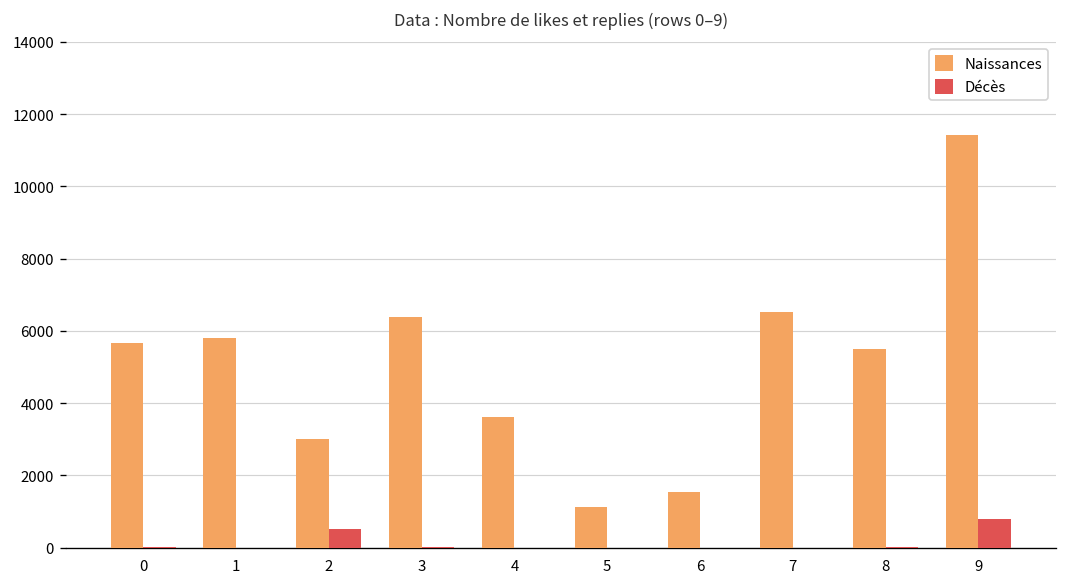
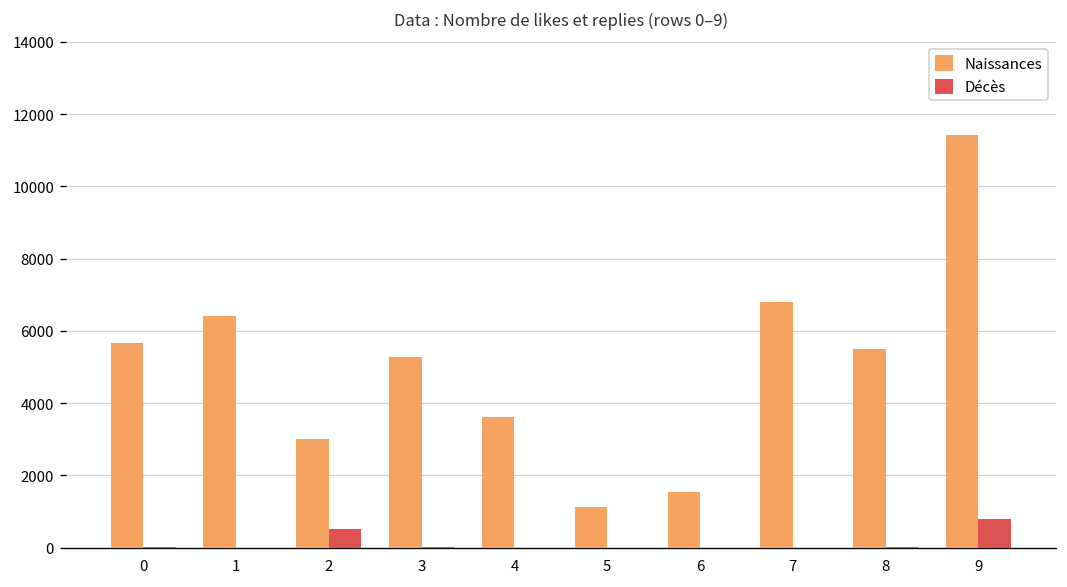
  {
    "Naissances": {
      "0": 5700,
-     "1": 5800,
+     "1": 6400,
      "2": 3000,
-     "3": 6400,
+     "3": 5300,
      "4": 3600,
      "5": 1100,
      "6": 1600,
-     "7": 6500,
+     "7": 6800,
      "8": 5500,
      "9": 11400
    },
    "Décès": {
      "2": 500,
      "4": 0,
      "5": 0,
      "9": 800
    }
  }
